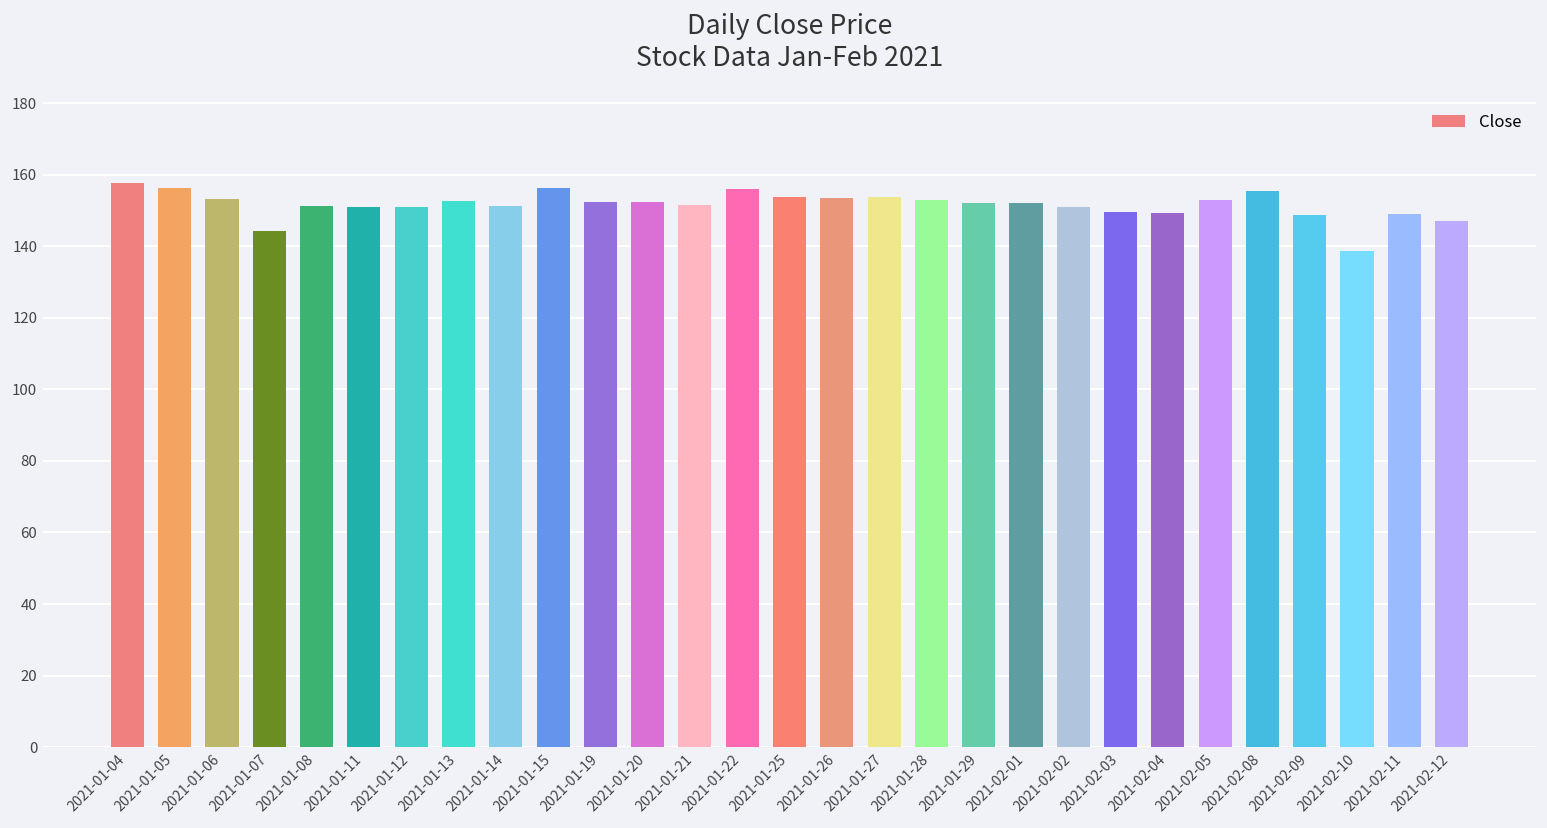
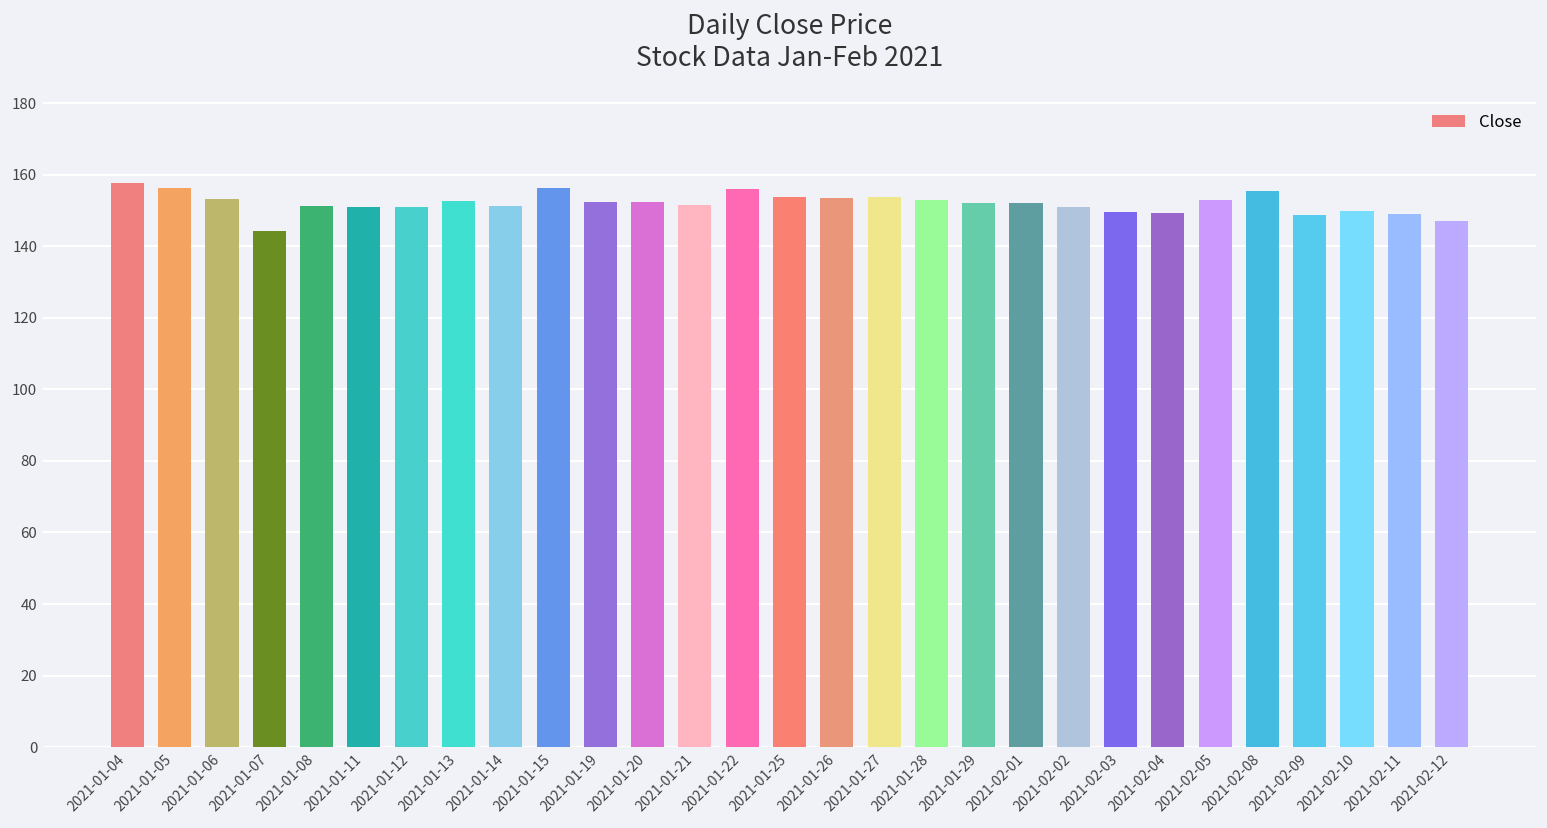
  {
    "2021-01-04": 158,
    "2021-01-05": 156,
    "2021-01-06": 153,
    "2021-01-07": 144,
    "2021-01-08": 151,
    "2021-01-11": 151,
    "2021-01-12": 151,
    "2021-01-13": 153,
    "2021-01-14": 151,
    "2021-01-15": 156,
    "2021-01-19": 152,
    "2021-01-20": 152,
    "2021-01-21": 151,
    "2021-01-22": 156,
    "2021-01-25": 154,
    "2021-01-26": 153,
    "2021-01-27": 154,
    "2021-01-28": 153,
    "2021-01-29": 152,
    "2021-02-01": 152,
    "2021-02-02": 151,
    "2021-02-03": 150,
    "2021-02-04": 149,
    "2021-02-05": 153,
    "2021-02-08": 155,
    "2021-02-09": 149,
-   "2021-02-10": 139,
+   "2021-02-10": 150,
    "2021-02-11": 149,
    "2021-02-12": 147
  }
